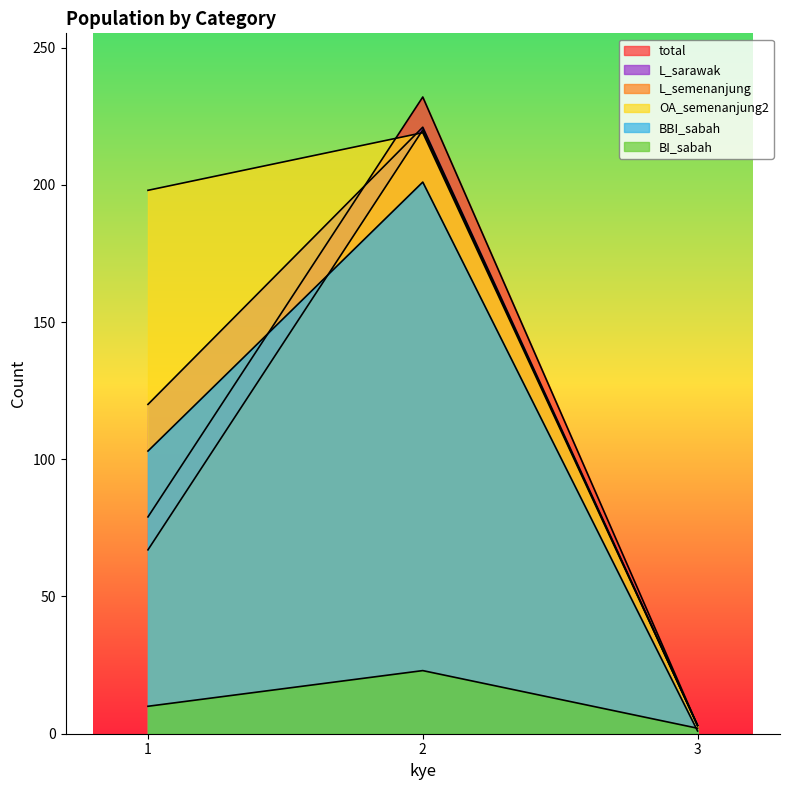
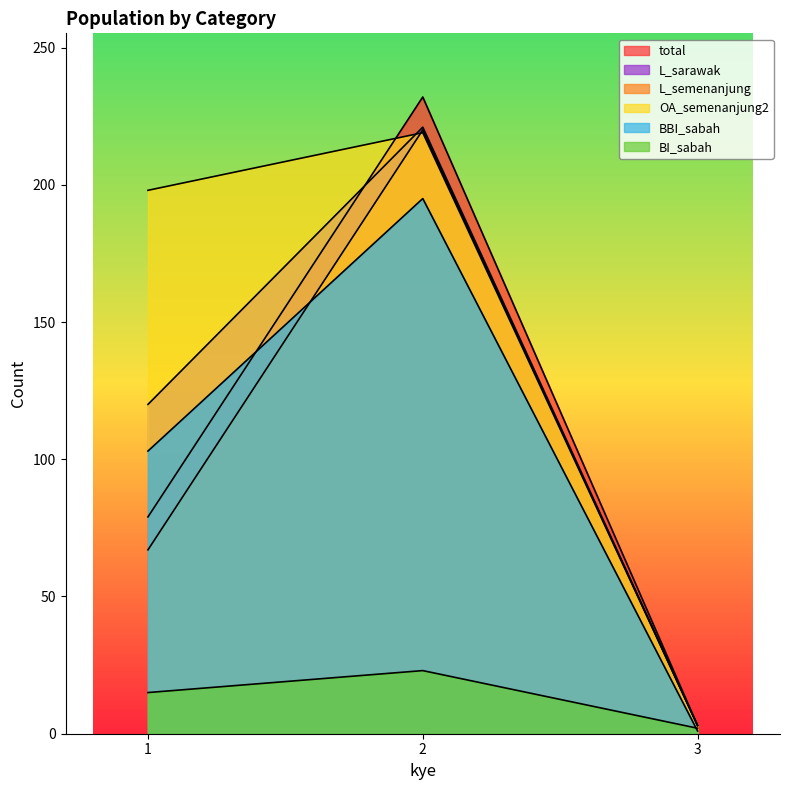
  {
    "total": {
      "1": 79,
      "2": 232
    },
    "L_sarawak": {
      "1": 120,
      "2": 221
    },
    "L_semenanjung": {
      "1": 67,
      "2": 220
    },
    "OA_semenanjung2": {
      "1": 198,
      "2": 219
    },
    "BBI_sabah": {
      "1": 103,
-     "2": 201,
+     "2": 195,
      "3": 1
    },
    "BI_sabah": {
-     "1": 10,
+     "1": 15,
      "2": 23,
      "3": 2
    }
  }
